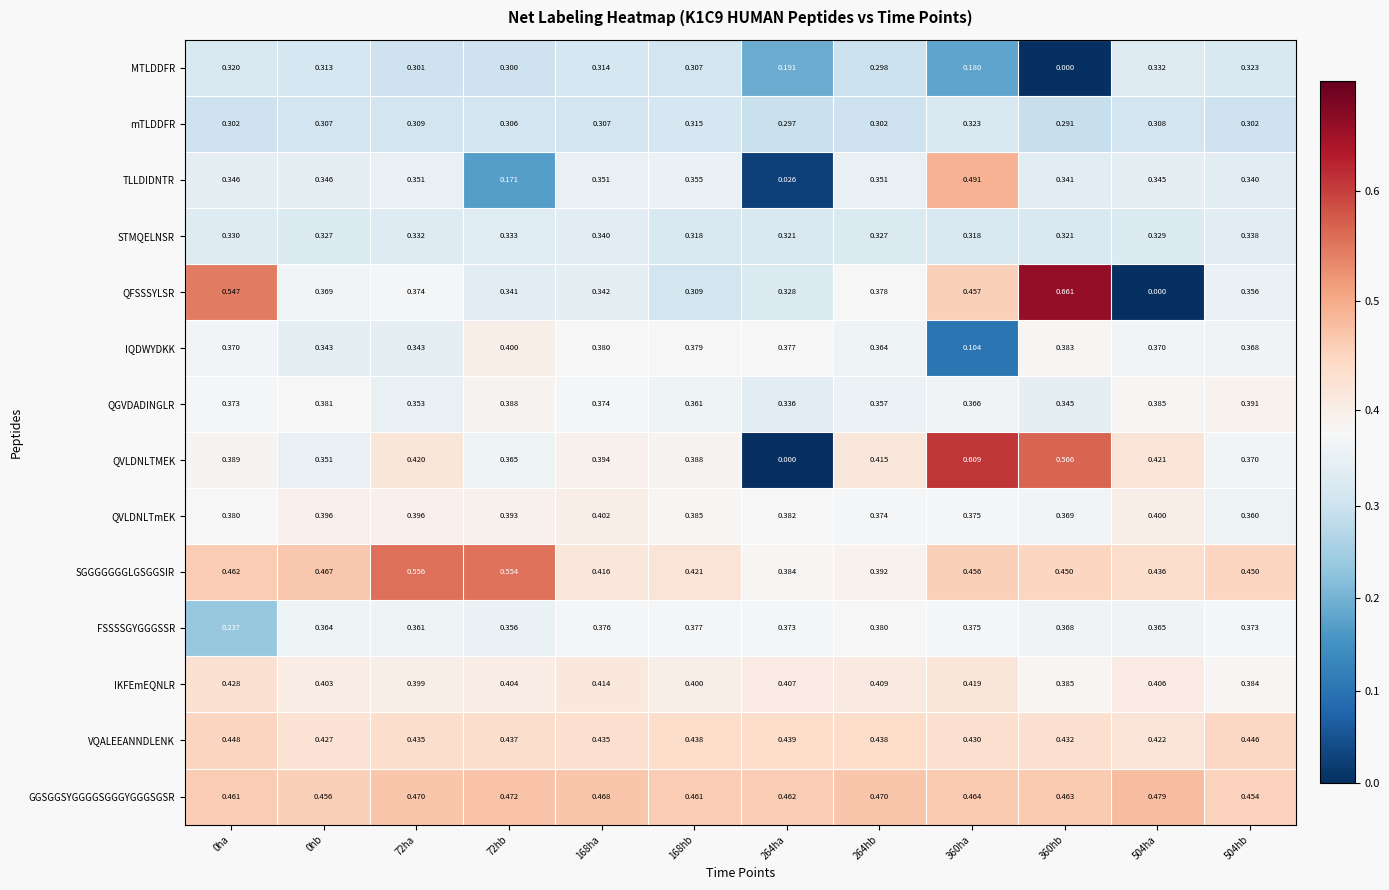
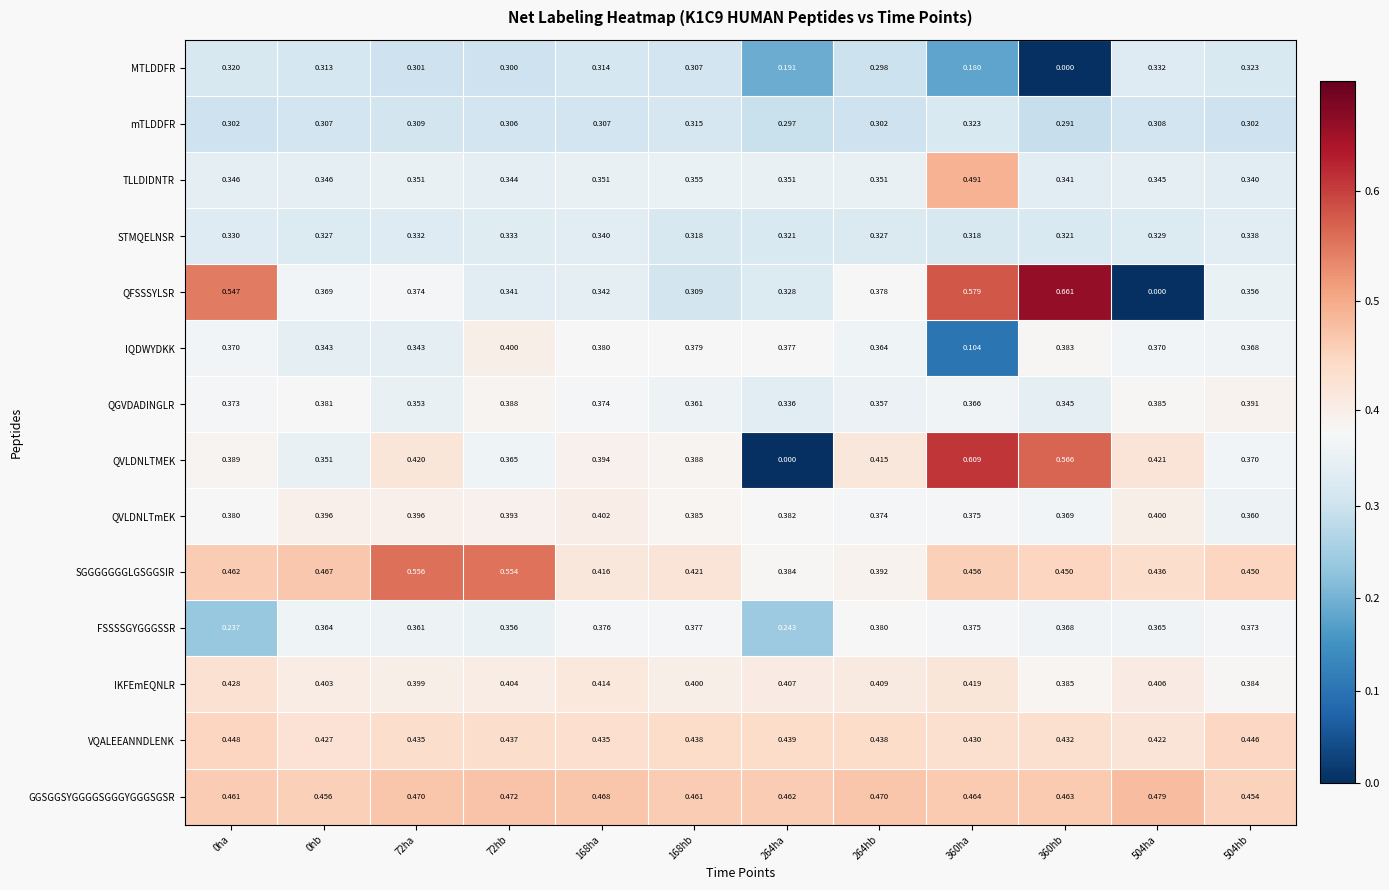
  {
    "MTLDDFR": {
      "0ha": 0.320,
      "0hb": 0.313,
      "72ha": 0.301,
      "72hb": 0.300,
      "168ha": 0.314,
      "168hb": 0.307,
      "264ha": 0.191,
      "264hb": 0.298,
      "360ha": 0.180,
      "360hb": 0.000,
      "504ha": 0.332,
      "504hb": 0.323
    },
    "mTLDDFR": {
      "0ha": 0.302,
      "0hb": 0.307,
      "72ha": 0.309,
      "72hb": 0.306,
      "168ha": 0.307,
      "168hb": 0.315,
      "264ha": 0.297,
      "264hb": 0.302,
      "360ha": 0.323,
      "360hb": 0.291,
      "504ha": 0.308,
      "504hb": 0.302
    },
    "TLLDIDNTR": {
      "0ha": 0.346,
      "0hb": 0.346,
      "72ha": 0.351,
-     "72hb": 0.171,
+     "72hb": 0.344,
      "168ha": 0.351,
      "168hb": 0.355,
-     "264ha": 0.026,
+     "264ha": 0.351,
      "264hb": 0.351,
      "360ha": 0.491,
      "360hb": 0.341,
      "504ha": 0.345,
      "504hb": 0.340
    },
    "STMQELNSR": {
      "0ha": 0.330,
      "0hb": 0.327,
      "72ha": 0.332,
      "72hb": 0.333,
      "168ha": 0.340,
      "168hb": 0.318,
      "264ha": 0.321,
      "264hb": 0.327,
      "360ha": 0.318,
      "360hb": 0.321,
      "504ha": 0.329,
      "504hb": 0.338
    },
    "QFSSSYLSR": {
      "0ha": 0.547,
      "0hb": 0.369,
      "72ha": 0.374,
      "72hb": 0.341,
      "168ha": 0.342,
      "168hb": 0.309,
      "264ha": 0.328,
      "264hb": 0.378,
-     "360ha": 0.457,
+     "360ha": 0.579,
      "360hb": 0.661,
      "504ha": 0.000,
      "504hb": 0.356
    },
    "IQDWYDKK": {
      "0ha": 0.370,
      "0hb": 0.343,
      "72ha": 0.343,
      "72hb": 0.400,
      "168ha": 0.380,
      "168hb": 0.379,
      "264ha": 0.377,
      "264hb": 0.364,
      "360ha": 0.104,
      "360hb": 0.383,
      "504ha": 0.370,
      "504hb": 0.368
    },
    "QGVDADINGLR": {
      "0ha": 0.373,
      "0hb": 0.381,
      "72ha": 0.353,
      "72hb": 0.388,
      "168ha": 0.374,
      "168hb": 0.361,
      "264ha": 0.336,
      "264hb": 0.357,
      "360ha": 0.366,
      "360hb": 0.345,
      "504ha": 0.385,
      "504hb": 0.391
    },
    "QVLDNLTMEK": {
      "0ha": 0.389,
      "0hb": 0.351,
      "72ha": 0.420,
      "72hb": 0.365,
      "168ha": 0.394,
      "168hb": 0.388,
      "264ha": 0.000,
      "264hb": 0.415,
      "360ha": 0.609,
      "360hb": 0.566,
      "504ha": 0.421,
      "504hb": 0.370
    },
    "QVLDNLTmEK": {
      "0ha": 0.380,
      "0hb": 0.396,
      "72ha": 0.396,
      "72hb": 0.393,
      "168ha": 0.402,
      "168hb": 0.385,
      "264ha": 0.382,
      "264hb": 0.374,
      "360ha": 0.375,
      "360hb": 0.369,
      "504ha": 0.400,
      "504hb": 0.360
    },
    "SGGGGGGGLGSGGSIR": {
      "0ha": 0.462,
      "0hb": 0.467,
      "72ha": 0.556,
      "72hb": 0.554,
      "168ha": 0.416,
      "168hb": 0.421,
      "264ha": 0.384,
      "264hb": 0.392,
      "360ha": 0.456,
      "360hb": 0.450,
      "504ha": 0.436,
      "504hb": 0.450
    },
    "FSSSSGYGGGSSR": {
      "0ha": 0.237,
      "0hb": 0.364,
      "72ha": 0.361,
      "72hb": 0.356,
      "168ha": 0.376,
      "168hb": 0.377,
-     "264ha": 0.373,
+     "264ha": 0.243,
      "264hb": 0.380,
      "360ha": 0.375,
      "360hb": 0.368,
      "504ha": 0.365,
      "504hb": 0.373
    },
    "IKFEmEQNLR": {
      "0ha": 0.428,
      "0hb": 0.403,
      "72ha": 0.399,
      "72hb": 0.404,
      "168ha": 0.414,
      "168hb": 0.400,
      "264ha": 0.407,
      "264hb": 0.409,
      "360ha": 0.419,
      "360hb": 0.385,
      "504ha": 0.406,
      "504hb": 0.384
    },
    "VQALEEANNDLENK": {
      "0ha": 0.448,
      "0hb": 0.427,
      "72ha": 0.435,
      "72hb": 0.437,
      "168ha": 0.435,
      "168hb": 0.438,
      "264ha": 0.439,
      "264hb": 0.438,
      "360ha": 0.430,
      "360hb": 0.432,
      "504ha": 0.422,
      "504hb": 0.446
    },
    "GGSGGSYGGGGSGGGYGGGSGSR": {
      "0ha": 0.461,
      "0hb": 0.456,
      "72ha": 0.470,
      "72hb": 0.472,
      "168ha": 0.468,
      "168hb": 0.461,
      "264ha": 0.462,
      "264hb": 0.470,
      "360ha": 0.464,
      "360hb": 0.463,
      "504ha": 0.479,
      "504hb": 0.454
    }
  }
